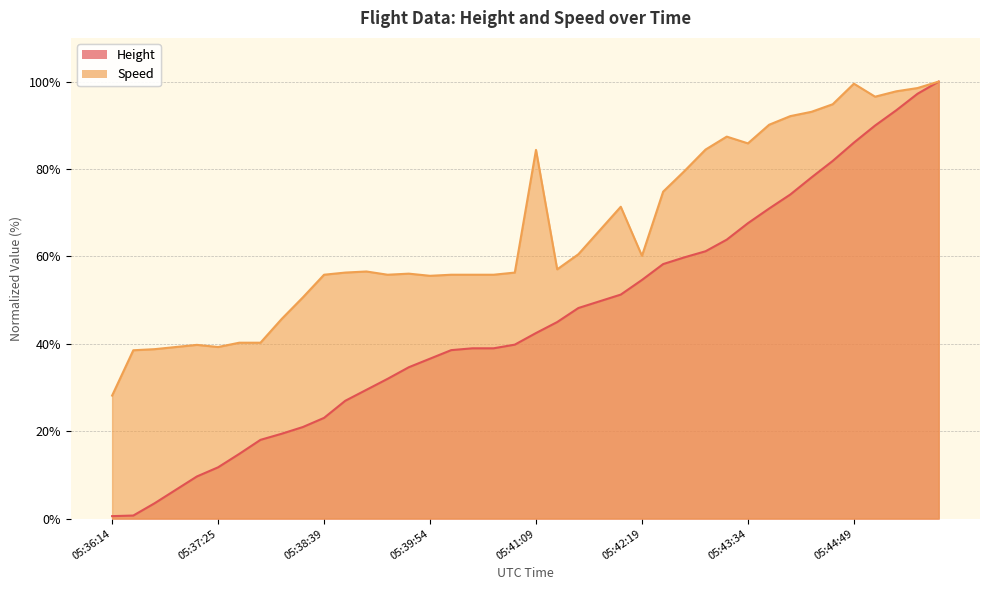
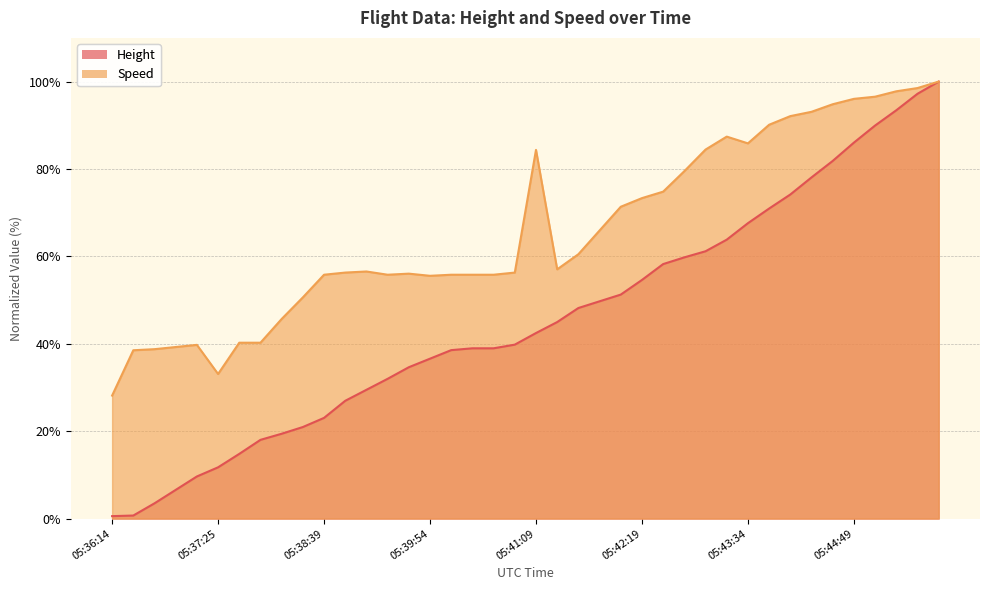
  {
    "Height": {
      "05:36:14": "1%",
      "05:37:25": "12%",
      "05:38:39": "23%",
      "05:39:54": "37%",
      "05:41:09": "42%",
      "05:42:19": "55%",
      "05:43:34": "68%",
      "05:44:49": "86%"
    },
    "Speed": {
      "05:36:14": "28%",
-     "05:37:25": "39%",
+     "05:37:25": "33%",
      "05:38:39": "56%",
      "05:39:54": "56%",
      "05:41:09": "84%",
-     "05:42:19": "60%",
+     "05:42:19": "73%",
      "05:43:34": "86%",
-     "05:44:49": "100%"
+     "05:44:49": "96%"
    }
  }
